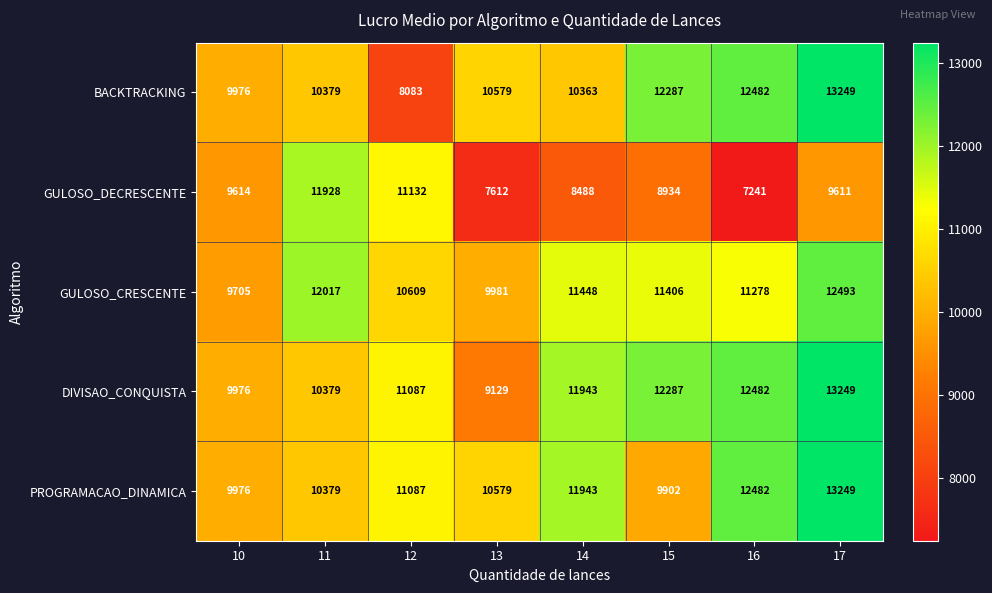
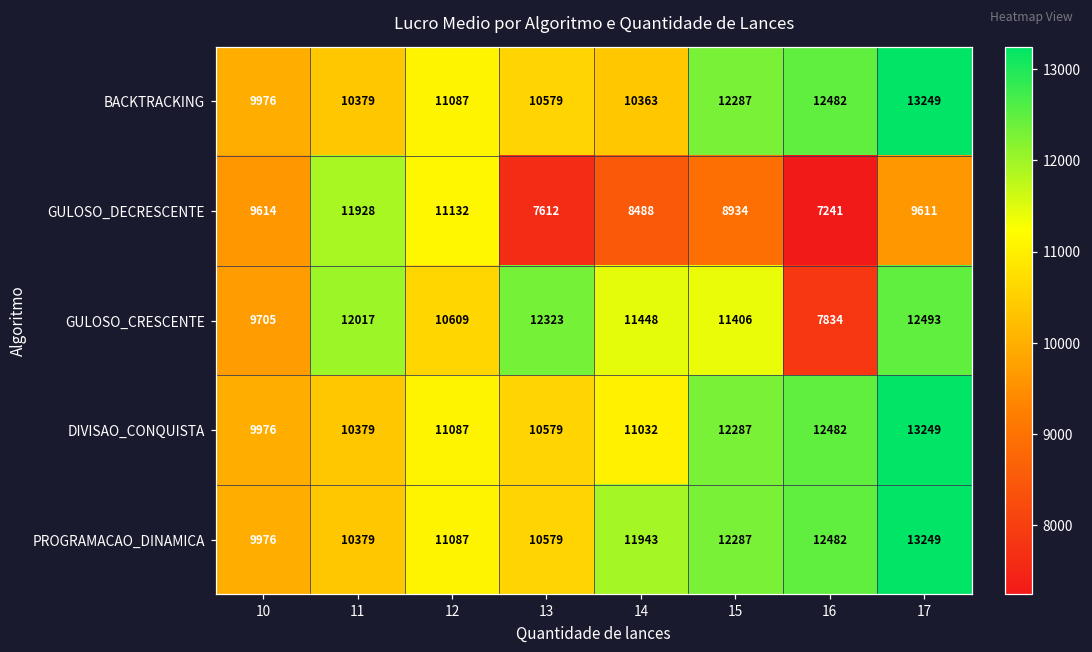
  {
    "BACKTRACKING": {
      "10": 9976,
      "11": 10379,
-     "12": 8083,
+     "12": 11087,
      "13": 10579,
      "14": 10363,
      "15": 12287,
      "16": 12482,
      "17": 13249
    },
    "GULOSO_DECRESCENTE": {
      "10": 9614,
      "11": 11928,
      "12": 11132,
      "13": 7612,
      "14": 8488,
      "15": 8934,
      "16": 7241,
      "17": 9611
    },
    "GULOSO_CRESCENTE": {
      "10": 9705,
      "11": 12017,
      "12": 10609,
-     "13": 9981,
+     "13": 12323,
      "14": 11448,
      "15": 11406,
-     "16": 11278,
+     "16": 7834,
      "17": 12493
    },
    "DIVISAO_CONQUISTA": {
      "10": 9976,
      "11": 10379,
      "12": 11087,
-     "13": 9129,
-     "14": 11943,
+     "13": 10579,
+     "14": 11032,
      "15": 12287,
      "16": 12482,
      "17": 13249
    },
    "PROGRAMACAO_DINAMICA": {
      "10": 9976,
      "11": 10379,
      "12": 11087,
      "13": 10579,
      "14": 11943,
-     "15": 9902,
+     "15": 12287,
      "16": 12482,
      "17": 13249
    }
  }
